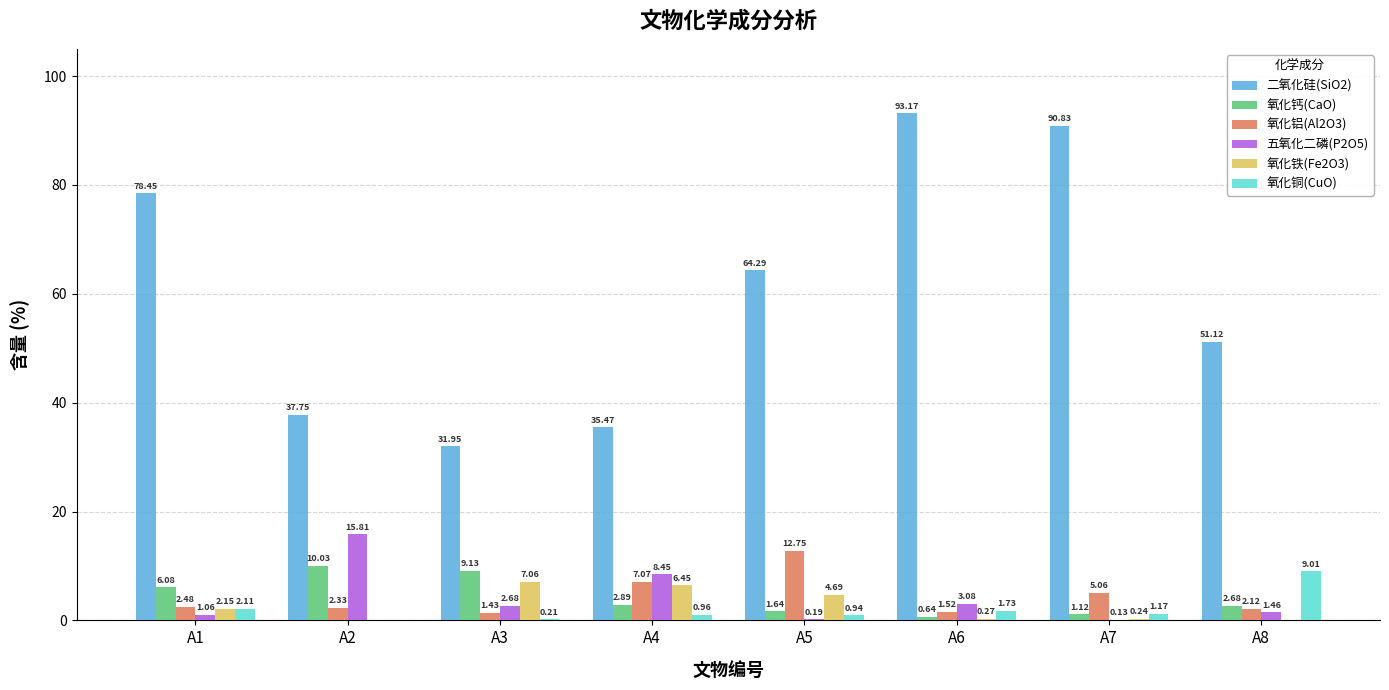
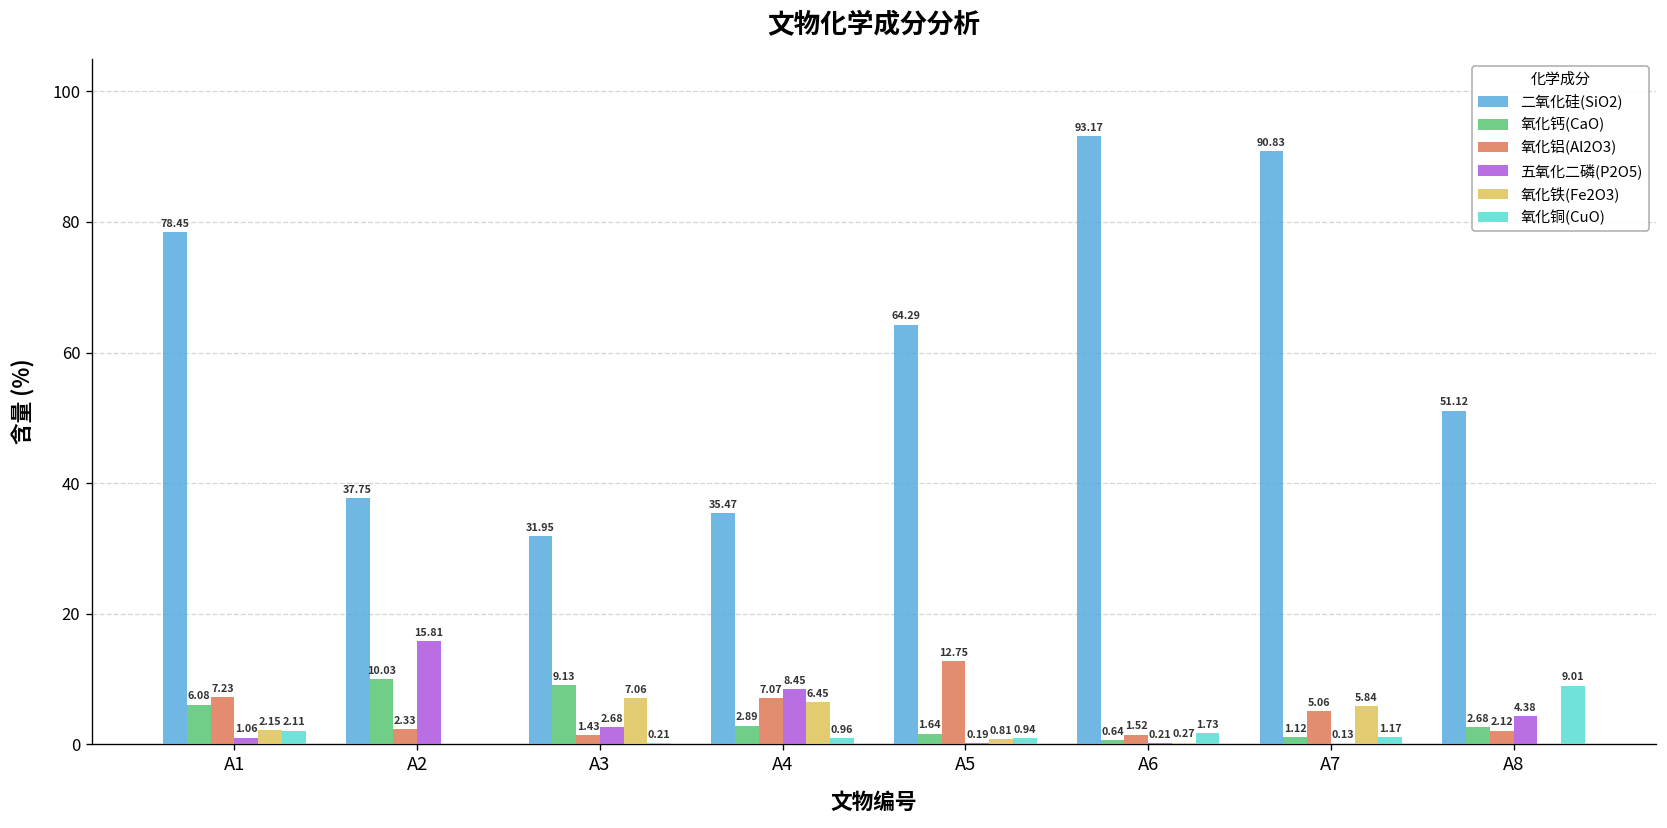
  {
    "氧化钙(CaO)": {
      "A1": 6.08,
      "A2": 10.03,
      "A3": 9.13,
      "A4": 2.89,
      "A5": 1.64,
      "A6": 0.64,
      "A7": 1.12,
      "A8": 2.68
    },
    "氧化铝(Al2O3)": {
-     "A1": 2.48,
+     "A1": 7.23,
      "A2": 2.33,
      "A3": 1.43,
      "A4": 7.07,
      "A5": 12.75,
      "A6": 1.52,
      "A7": 5.06,
      "A8": 2.12
    },
    "五氧化二磷(P2O5)": {
      "A1": 1.06,
      "A2": 15.81,
      "A3": 2.68,
      "A4": 8.45,
      "A5": 0.19,
-     "A6": 3.08,
+     "A6": 0.21,
      "A7": 0.13,
-     "A8": 1.46
+     "A8": 4.38
    },
    "氧化铁(Fe2O3)": {
      "A1": 2.15,
      "A3": 7.06,
      "A4": 6.45,
-     "A5": 4.69,
+     "A5": 0.81,
      "A6": 0.27,
-     "A7": 0.24
+     "A7": 5.84
    }
  }
